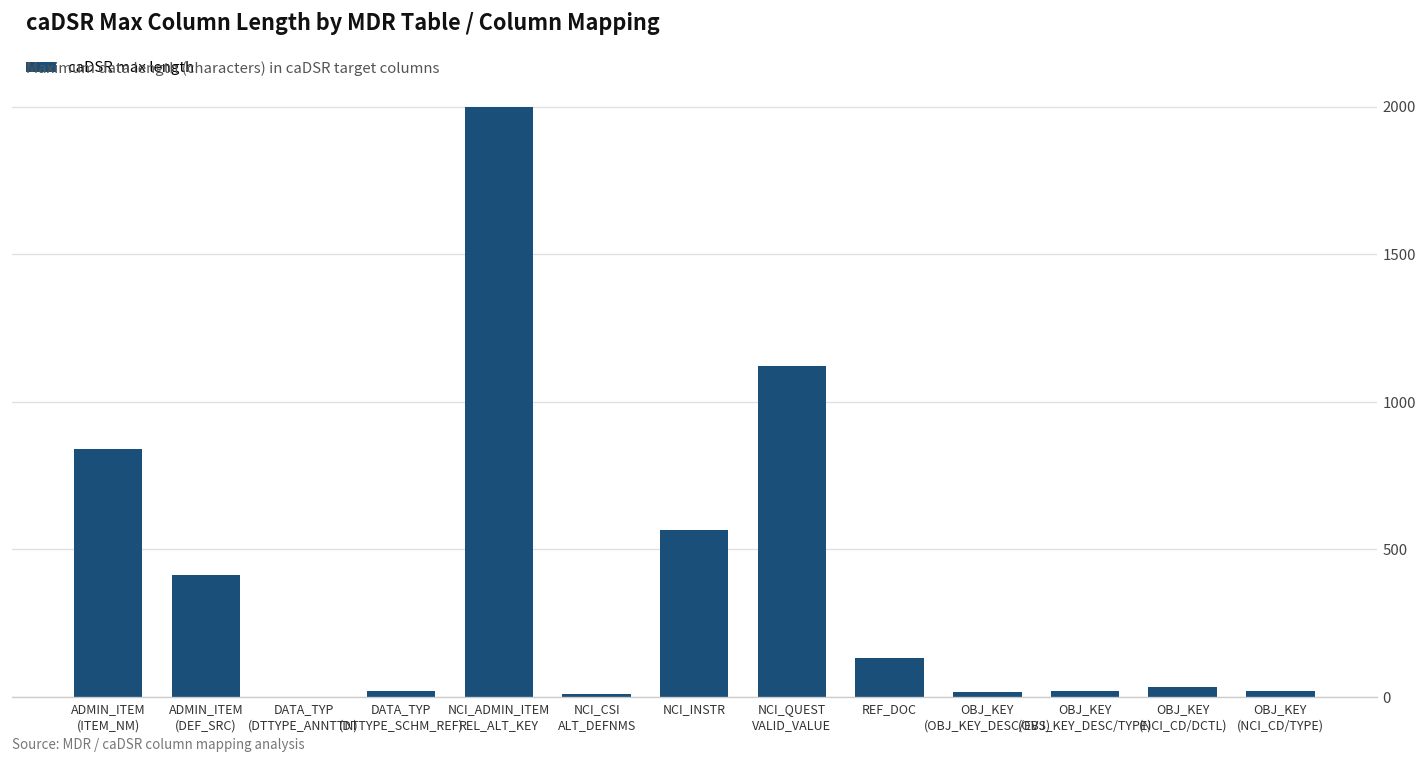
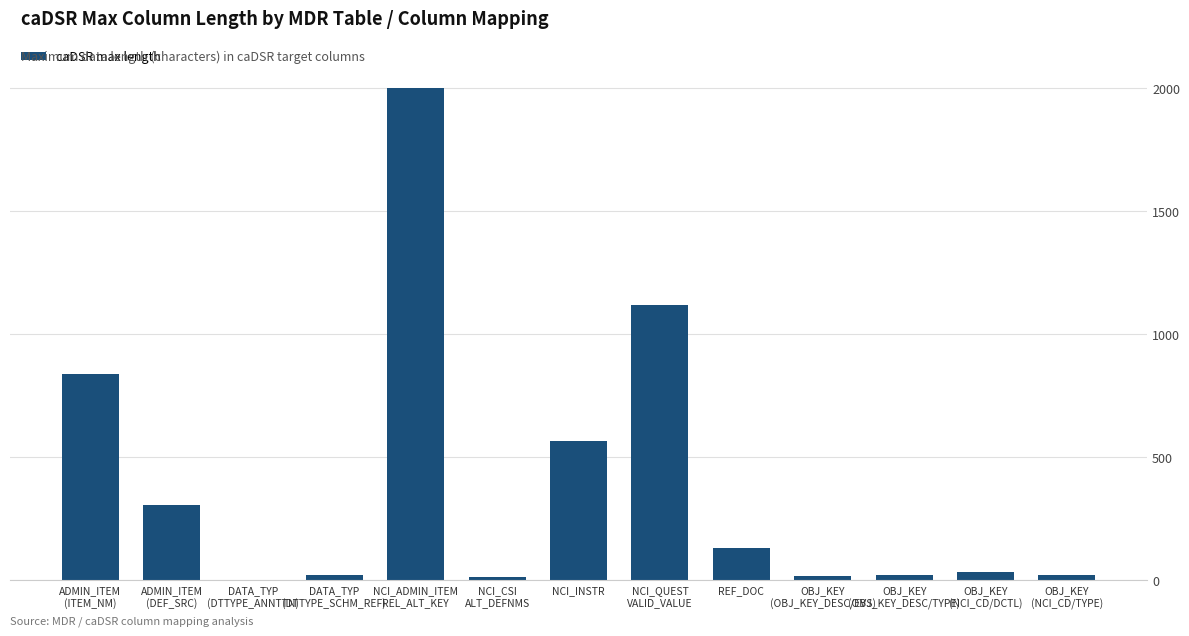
  {
    "ADMIN_ITEM (ITEM_NM)": 840,
-   "ADMIN_ITEM (DEF_SRC)": 410,
+   "ADMIN_ITEM (DEF_SRC)": 310,
    "NCI_CSI ALT_DEFNMS": 10,
    "NCI_INSTR": 570,
    "NCI_QUEST VALID_VALUE": 1120,
    "REF_DOC": 130,
    "OBJ_KEY (NCI_CD/TYPE)": 20
  }
